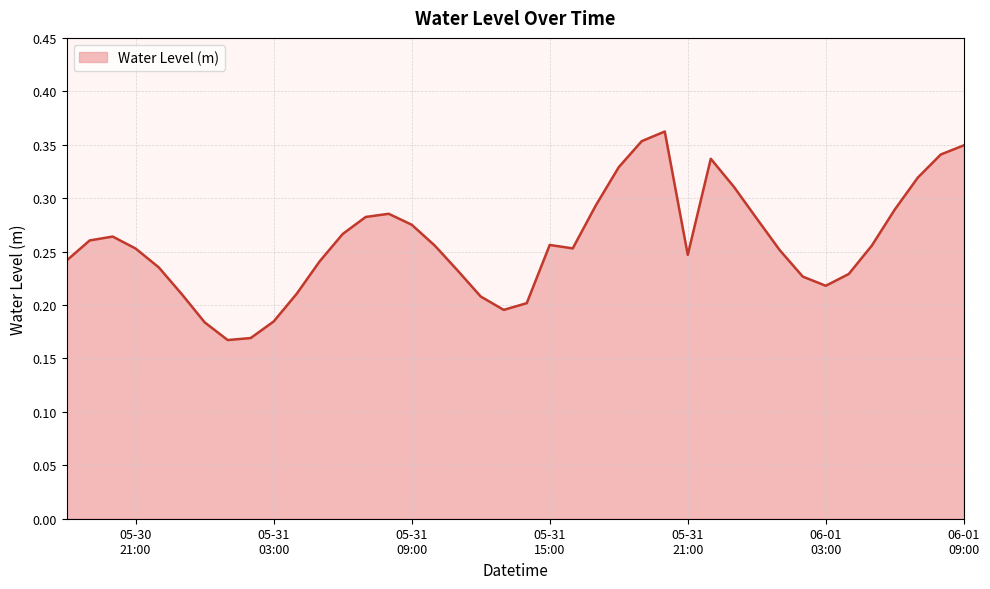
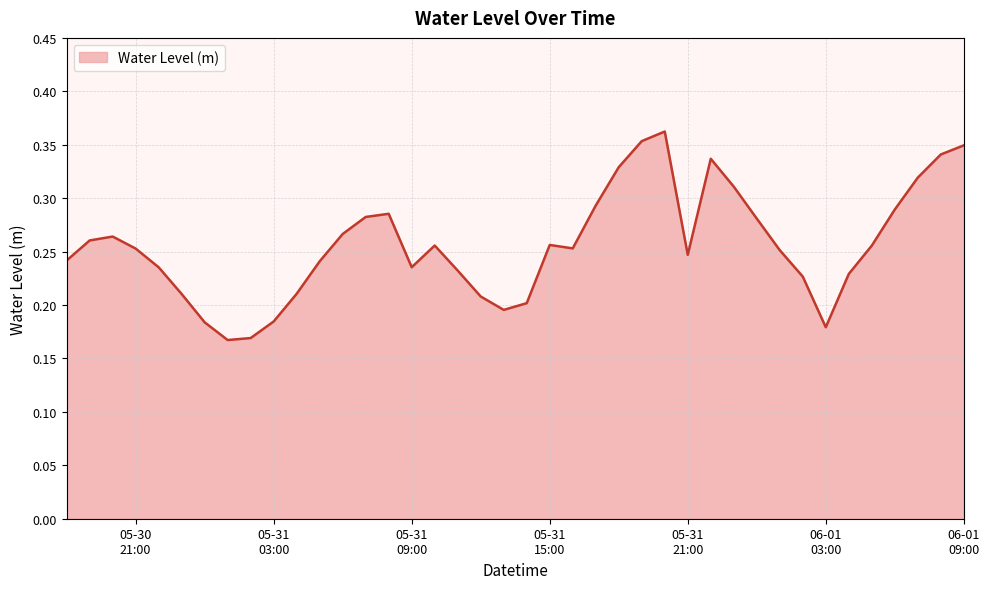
  {
    "05-30 21:00": 0.253,
    "05-31 03:00": 0.185,
-   "05-31 09:00": 0.275,
+   "05-31 09:00": 0.235,
    "05-31 15:00": 0.256,
    "05-31 21:00": 0.247,
-   "06-01 03:00": 0.218,
+   "06-01 03:00": 0.179,
    "06-01 09:00": 0.349
  }
